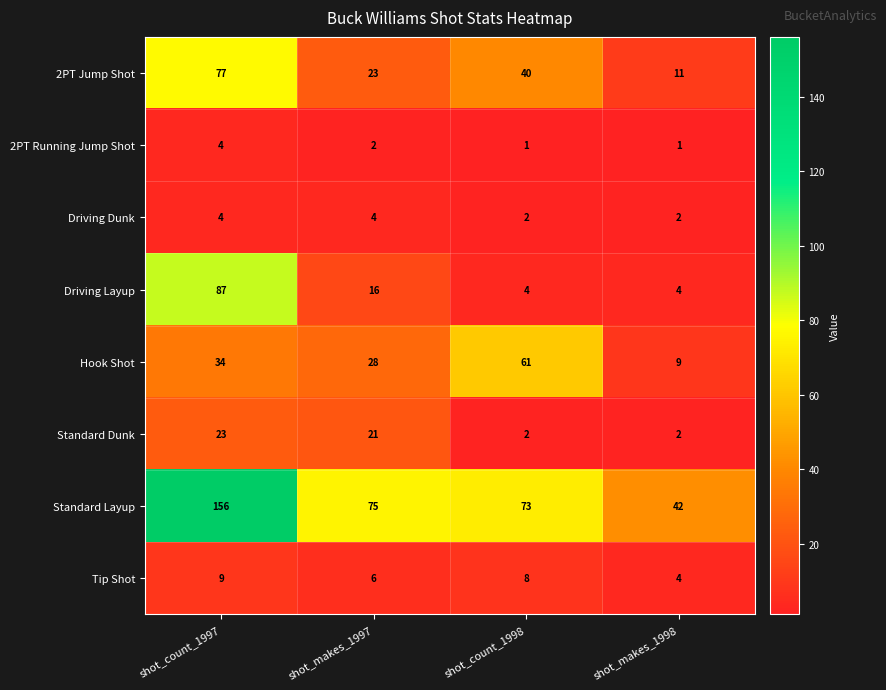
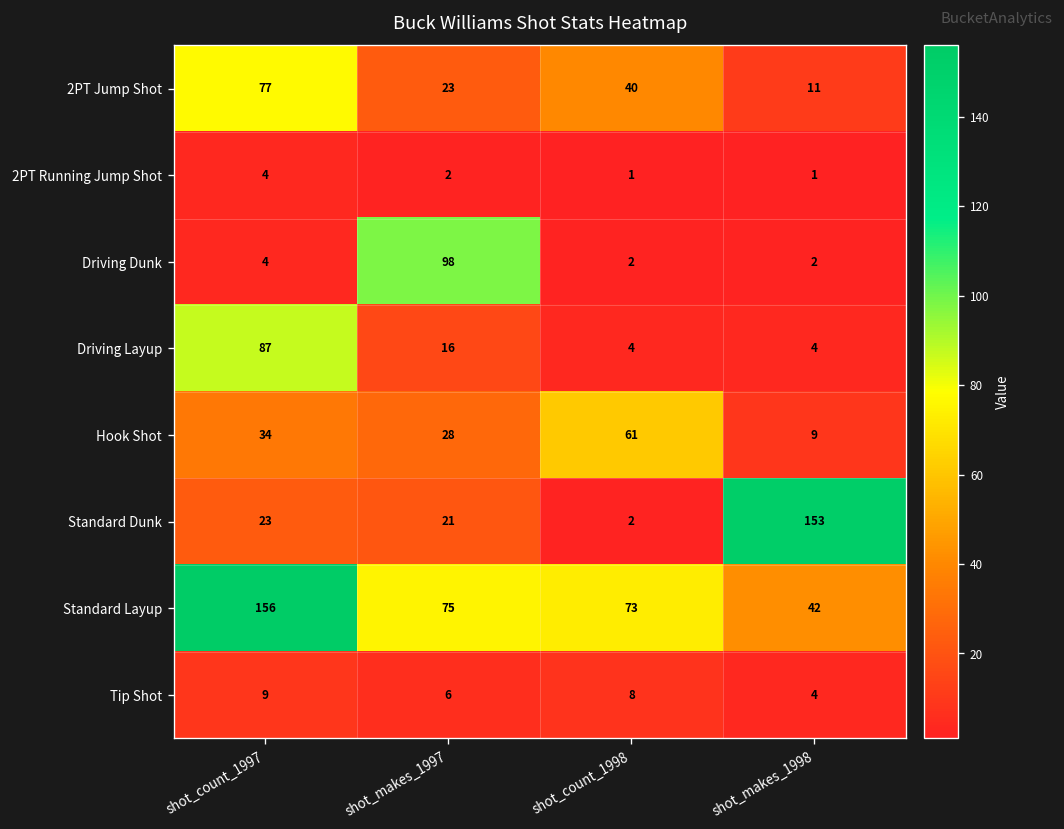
  {
    "2PT Jump Shot": {
      "shot_count_1997": 77,
      "shot_makes_1997": 23,
      "shot_count_1998": 40,
      "shot_makes_1998": 11
    },
    "2PT Running Jump Shot": {
      "shot_count_1997": 4,
      "shot_makes_1997": 2,
      "shot_count_1998": 1,
      "shot_makes_1998": 1
    },
    "Driving Dunk": {
      "shot_count_1997": 4,
-     "shot_makes_1997": 4,
+     "shot_makes_1997": 98,
      "shot_count_1998": 2,
      "shot_makes_1998": 2
    },
    "Driving Layup": {
      "shot_count_1997": 87,
      "shot_makes_1997": 16,
      "shot_count_1998": 4,
      "shot_makes_1998": 4
    },
    "Hook Shot": {
      "shot_count_1997": 34,
      "shot_makes_1997": 28,
      "shot_count_1998": 61,
      "shot_makes_1998": 9
    },
    "Standard Dunk": {
      "shot_count_1997": 23,
      "shot_makes_1997": 21,
      "shot_count_1998": 2,
-     "shot_makes_1998": 2
+     "shot_makes_1998": 153
    },
    "Standard Layup": {
      "shot_count_1997": 156,
      "shot_makes_1997": 75,
      "shot_count_1998": 73,
      "shot_makes_1998": 42
    },
    "Tip Shot": {
      "shot_count_1997": 9,
      "shot_makes_1997": 6,
      "shot_count_1998": 8,
      "shot_makes_1998": 4
    }
  }
